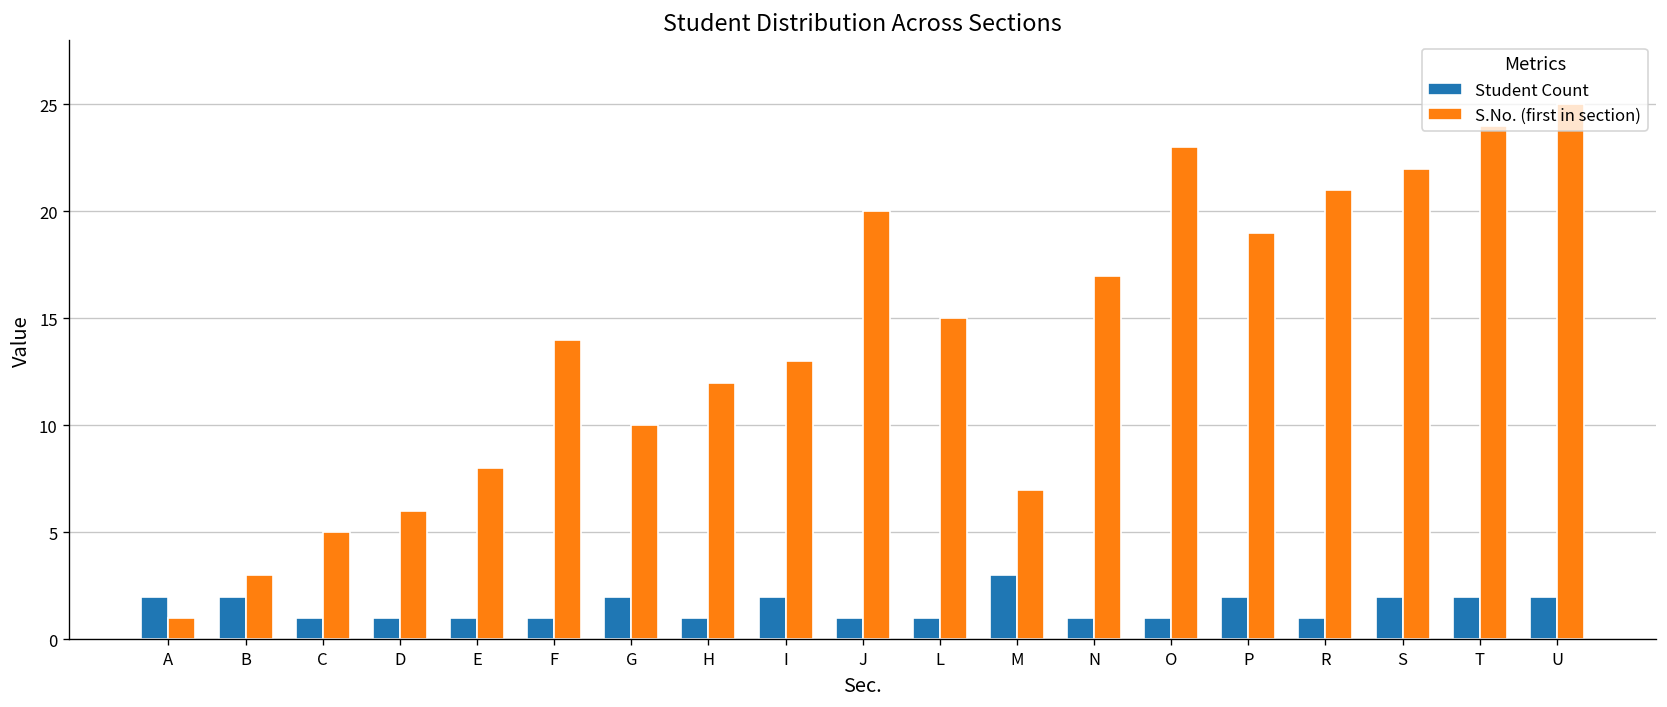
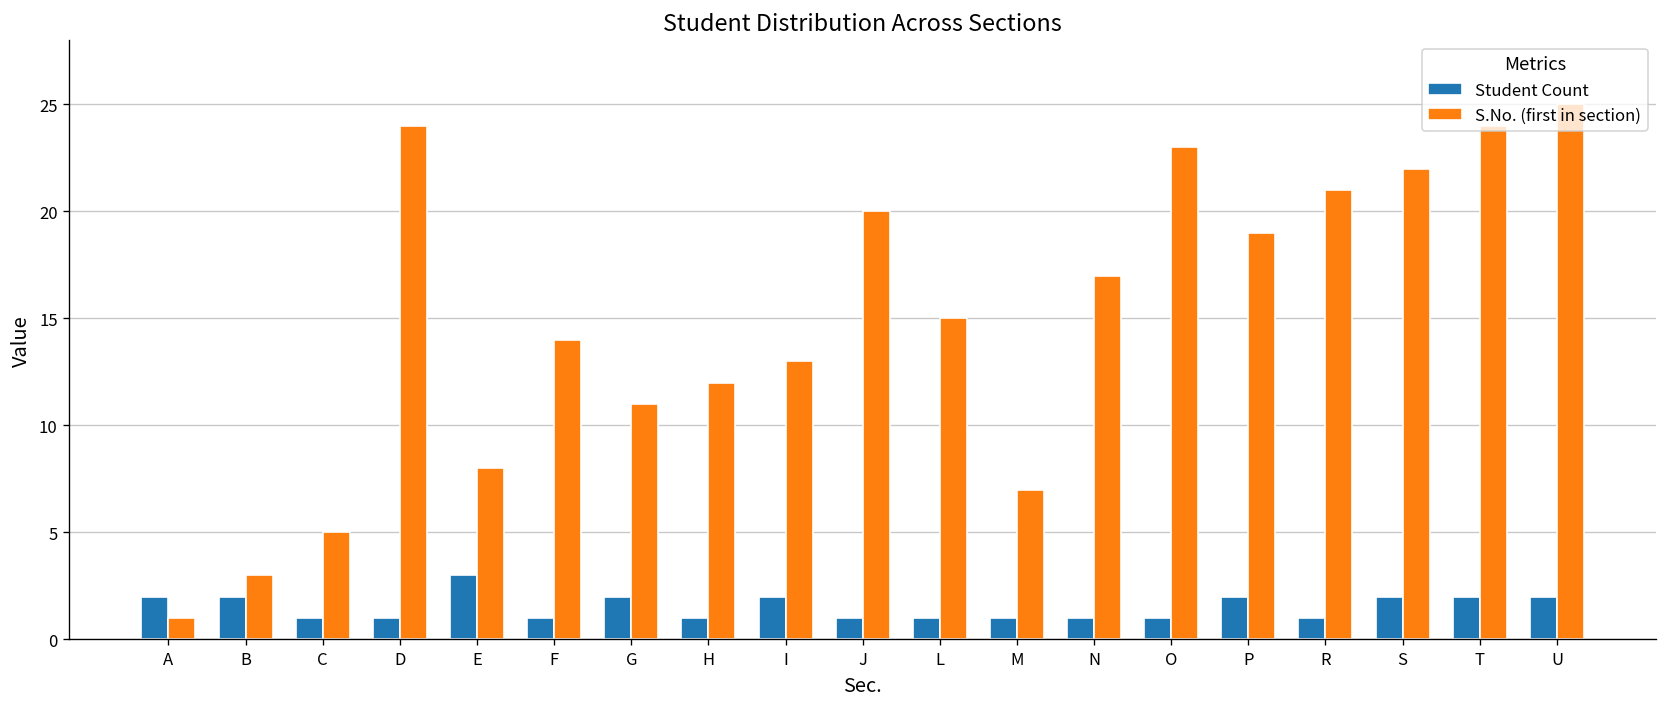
  {
    "Student Count": {
      "A": 2,
      "B": 2,
      "C": 1,
      "D": 1,
-     "E": 1,
+     "E": 3,
      "F": 1,
      "G": 2,
      "H": 1,
      "I": 2,
      "J": 1,
      "L": 1,
-     "M": 3,
+     "M": 1,
      "N": 1,
      "O": 1,
      "P": 2,
      "R": 1,
      "S": 2,
      "T": 2,
      "U": 2
    },
    "S.No. (first in section)": {
      "A": 1,
      "B": 3,
      "C": 5,
-     "D": 6,
+     "D": 24,
      "E": 8,
      "F": 14,
-     "G": 10,
+     "G": 11,
      "H": 12,
      "I": 13,
      "J": 20,
      "L": 15,
      "M": 7,
      "N": 17,
      "O": 23,
      "P": 19,
      "R": 21,
      "S": 22
    }
  }
